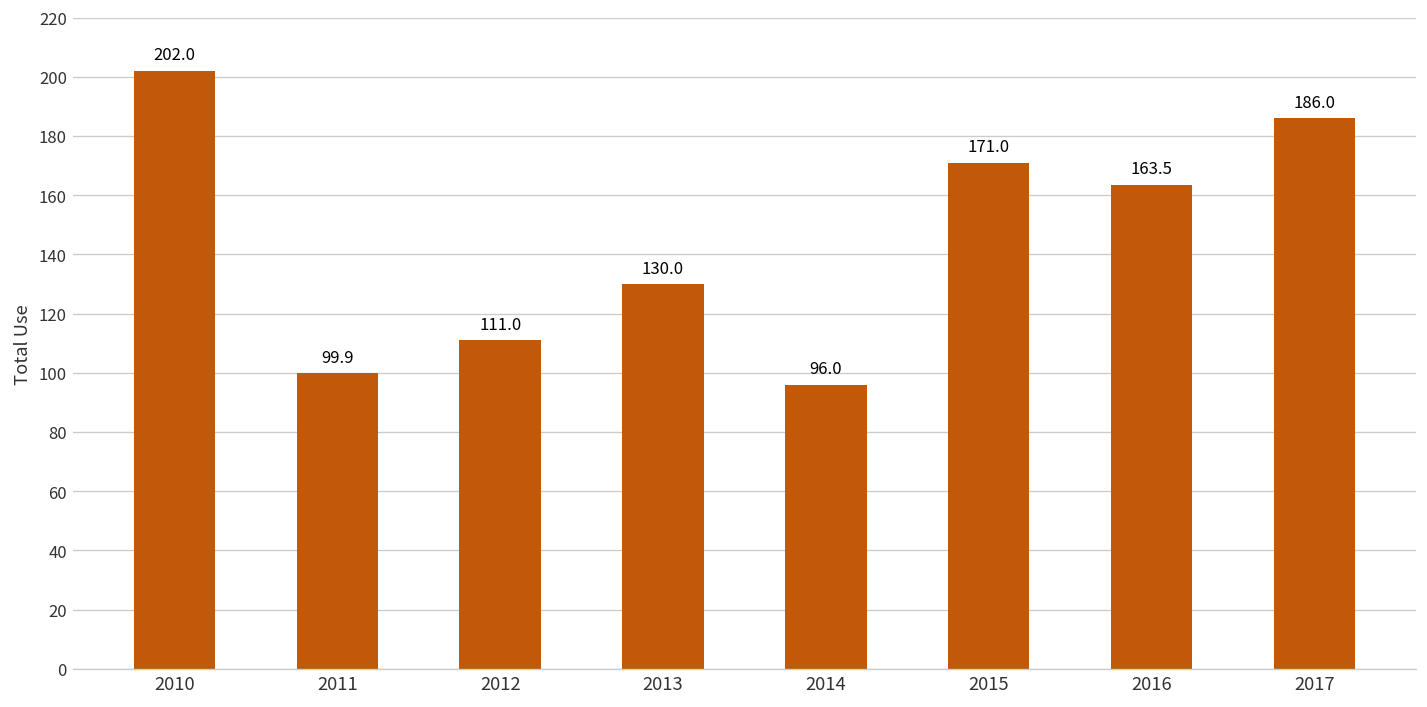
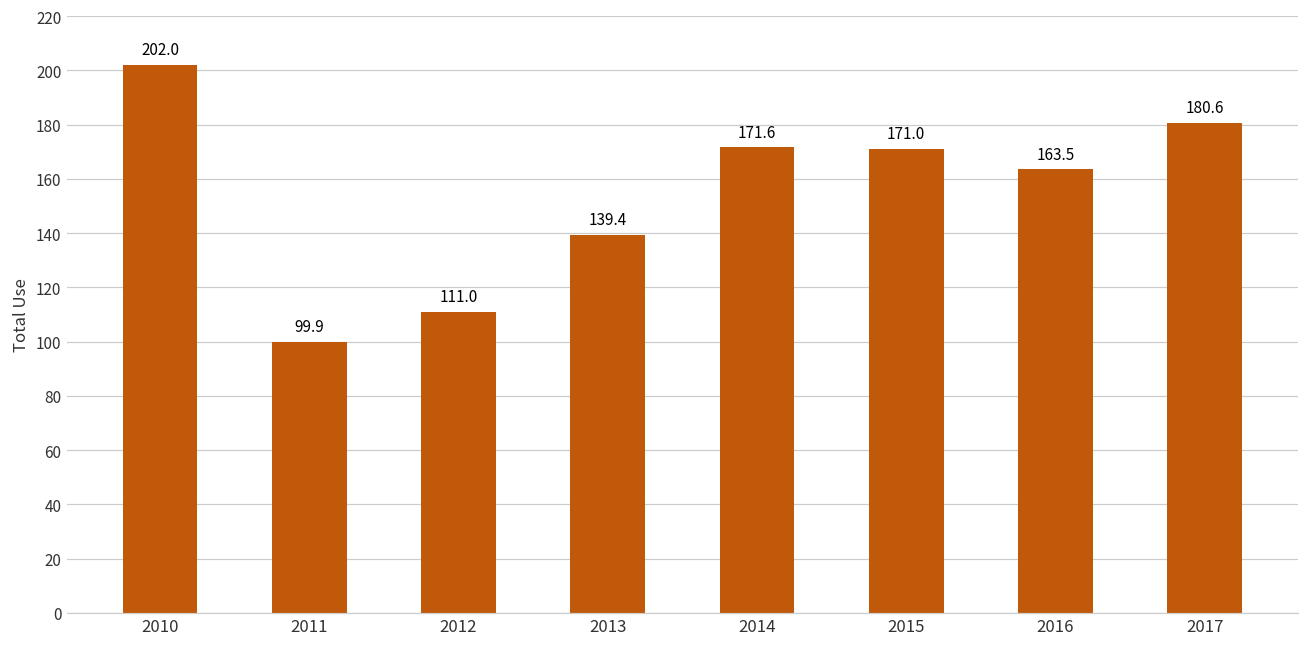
  {
    "2010": 202.0,
    "2011": 99.9,
    "2012": 111.0,
-   "2013": 130.0,
-   "2014": 96.0,
+   "2013": 139.4,
+   "2014": 171.6,
    "2015": 171.0,
    "2016": 163.5,
-   "2017": 186.0
+   "2017": 180.6
  }
